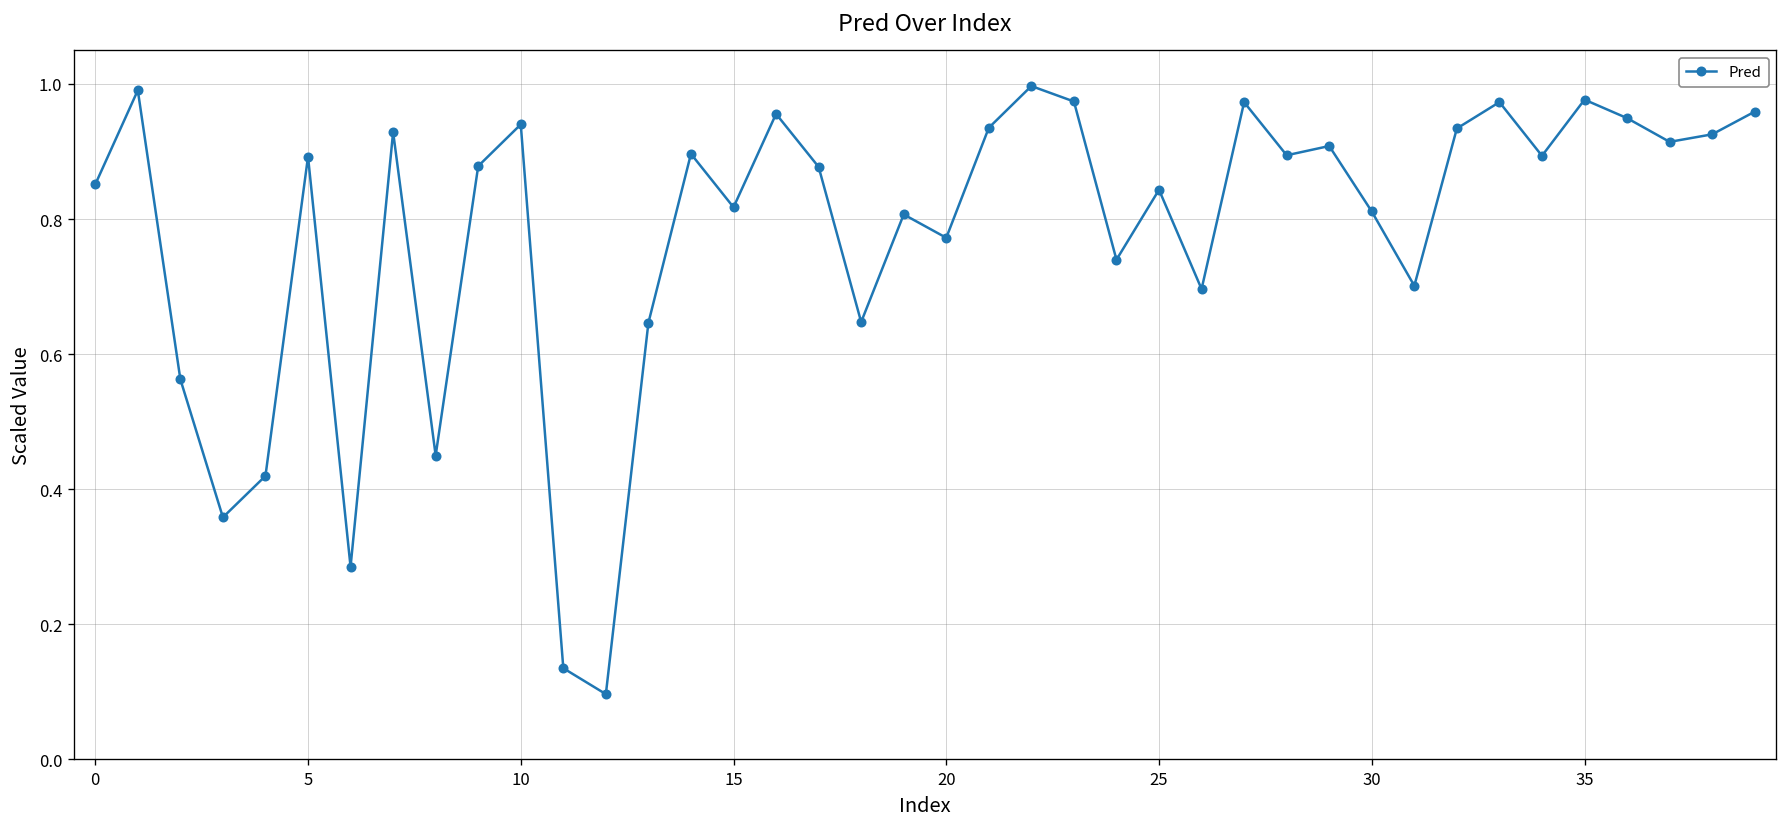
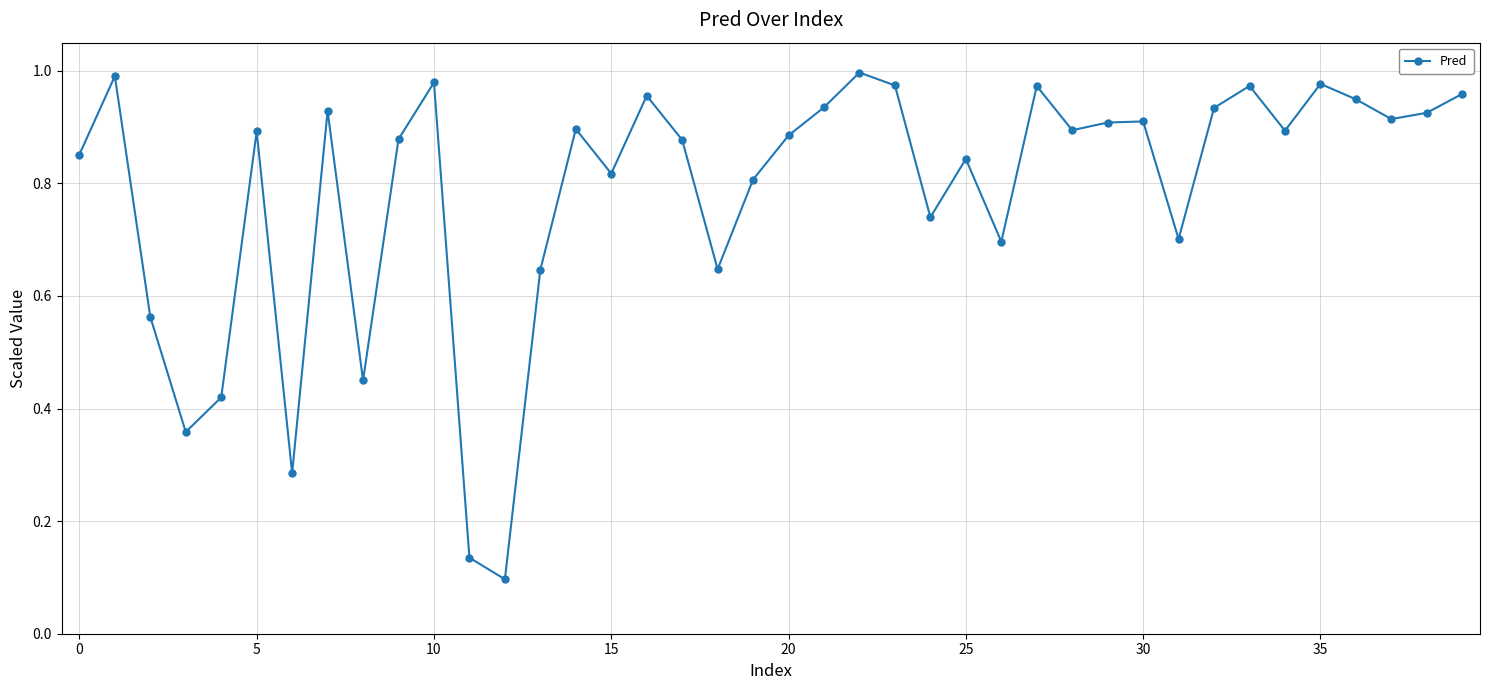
  {
    "0": 0.85,
    "5": 0.89,
-   "10": 0.94,
+   "10": 0.98,
    "15": 0.82,
-   "20": 0.77,
+   "20": 0.89,
    "25": 0.84,
-   "30": 0.81,
+   "30": 0.91,
    "35": 0.98
  }
